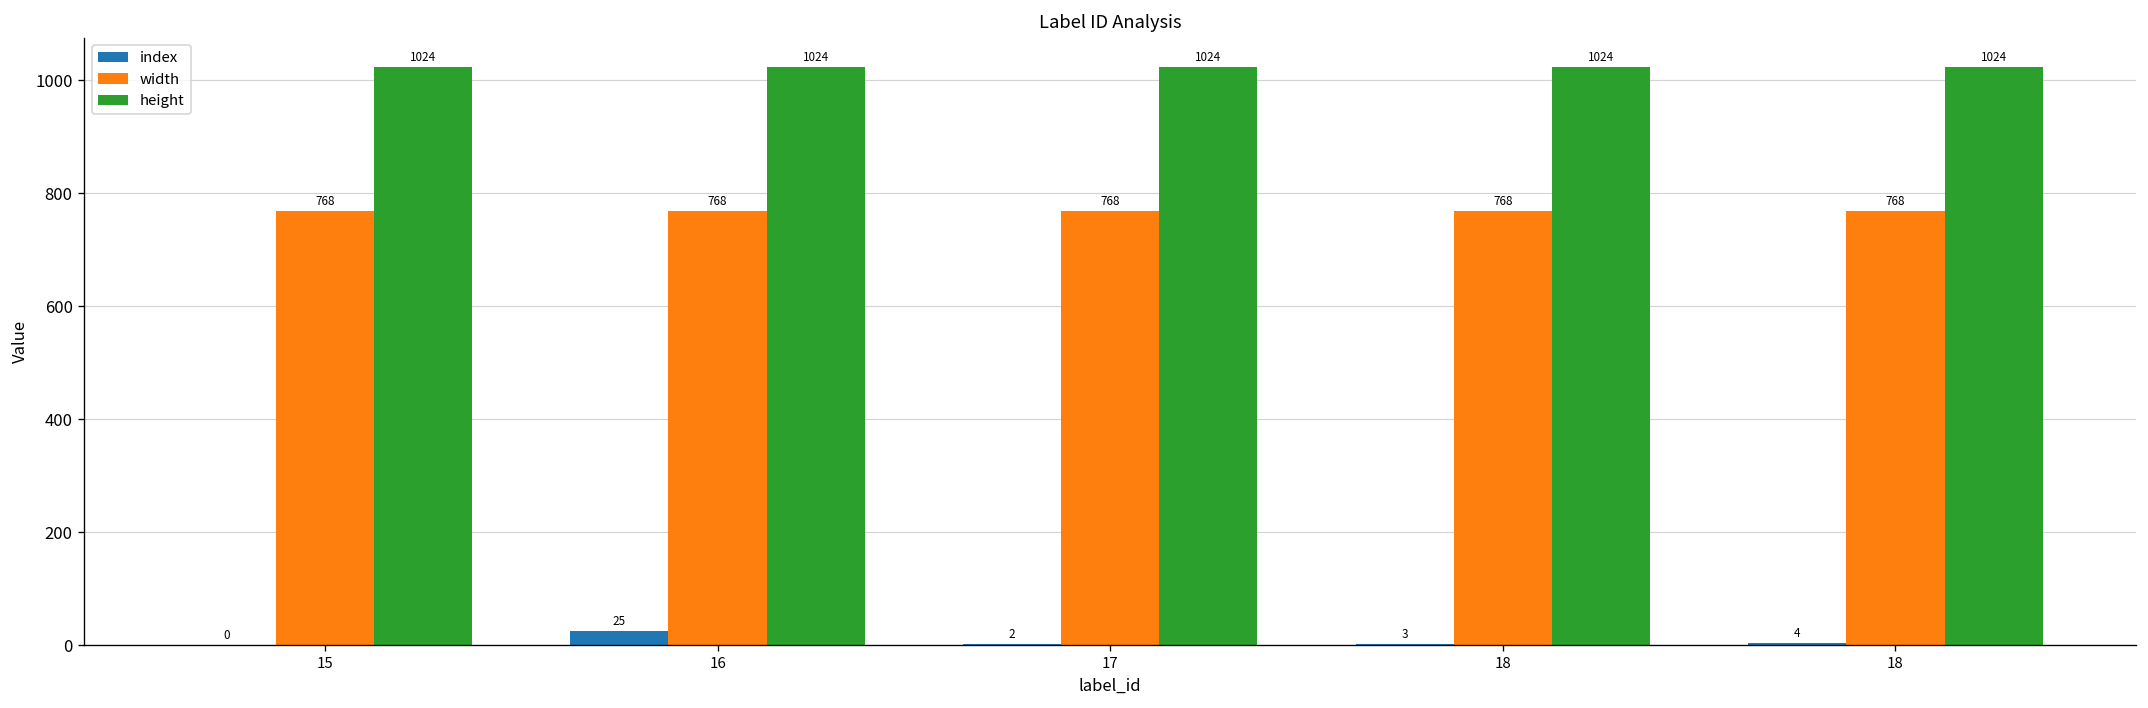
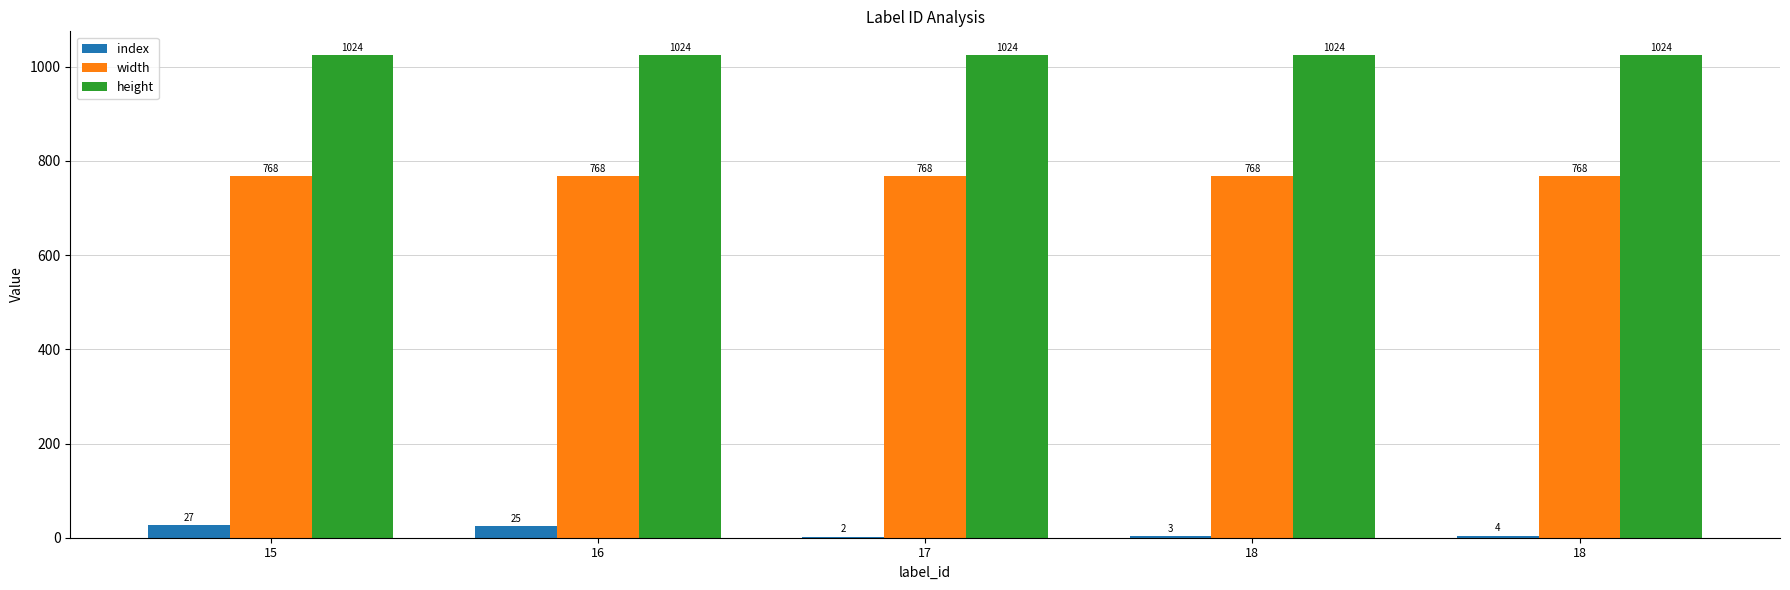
  {
    "index": {
-     "15": 0,
+     "15": 27,
      "16": 25,
      "17": 2
    },
    "width": {
      "15": 768,
      "16": 768,
      "17": 768
    },
    "height": {
      "15": 1024,
      "16": 1024,
      "17": 1024
    }
  }
